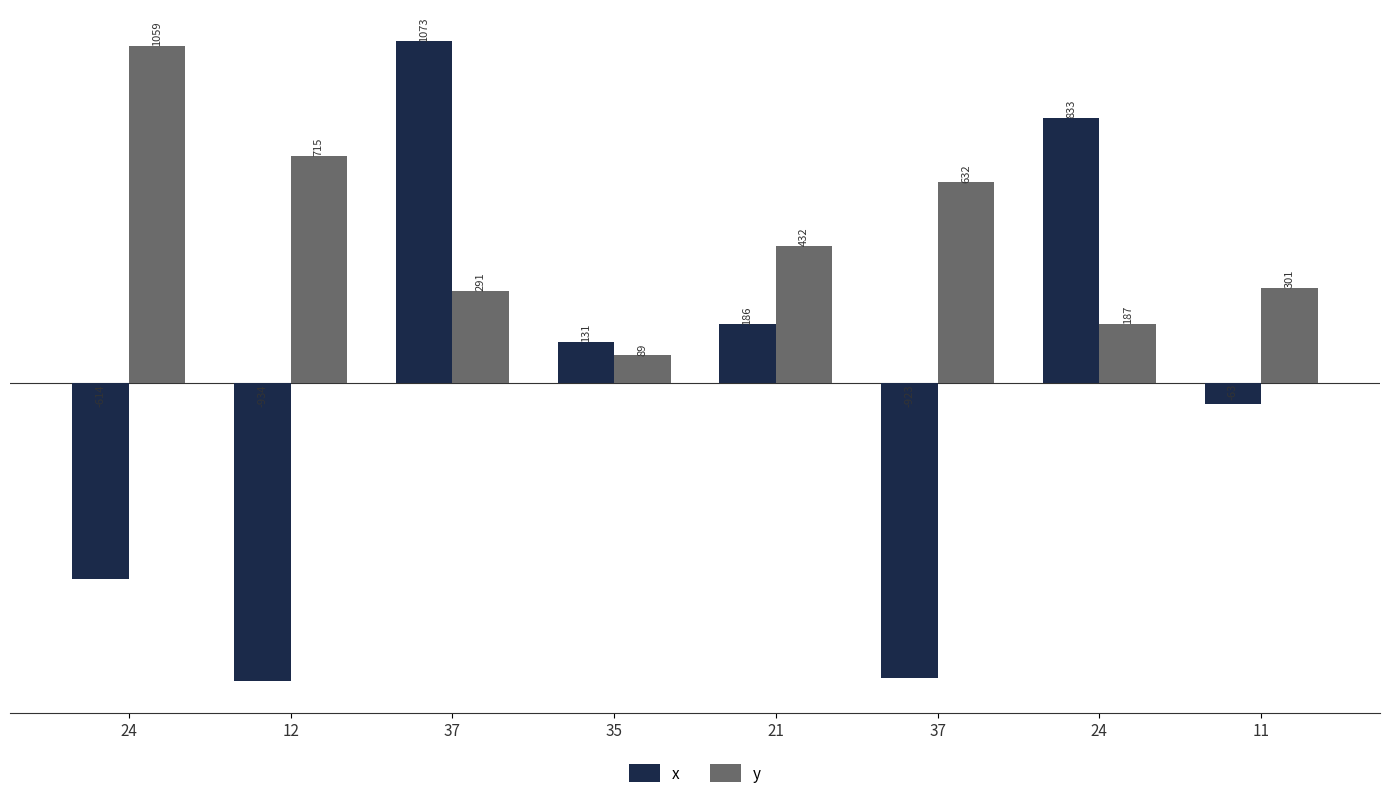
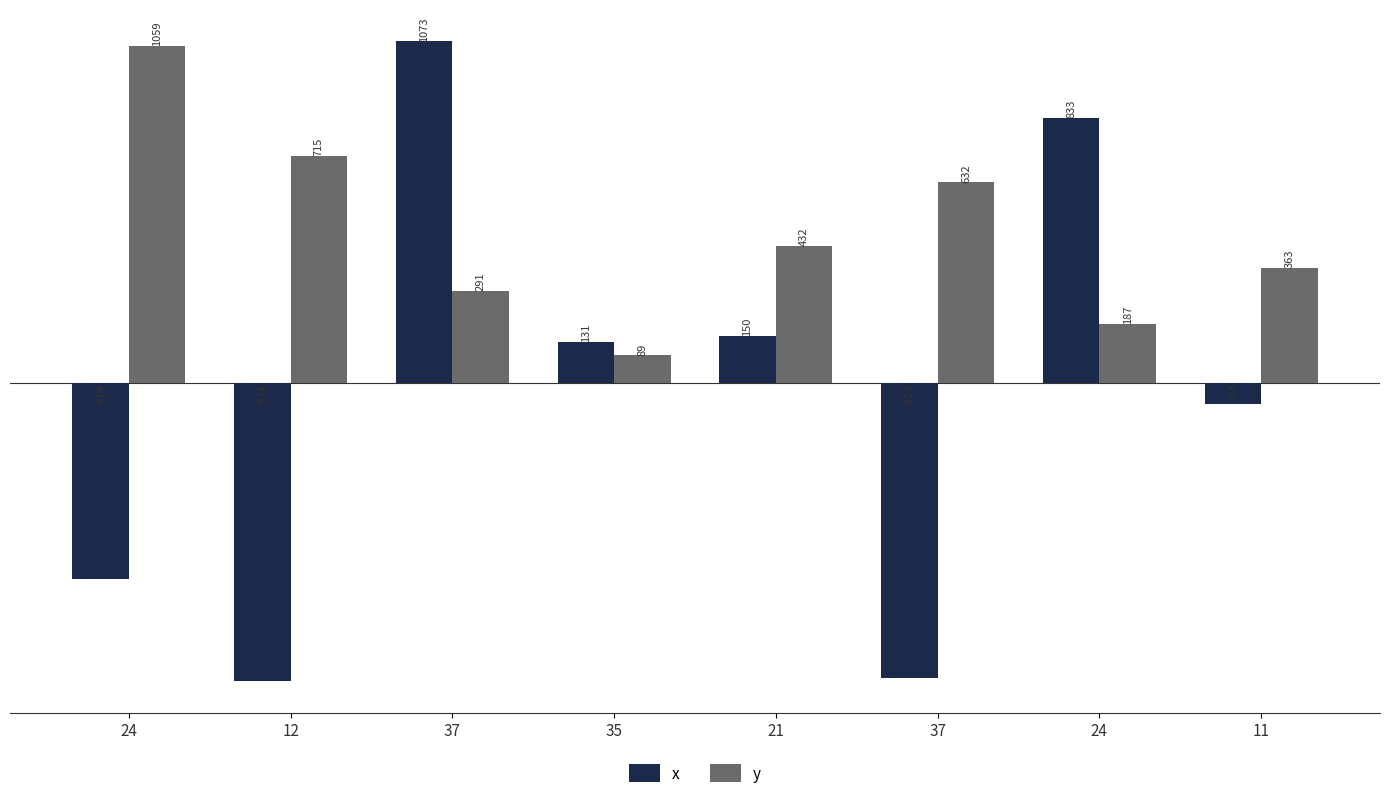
  {
    "x": {
      "35": 131,
-     "21": 186
+     "21": 150
    },
    "y": {
      "12": 715,
      "35": 89,
      "21": 432,
-     "11": 301
+     "11": 363
    }
  }
